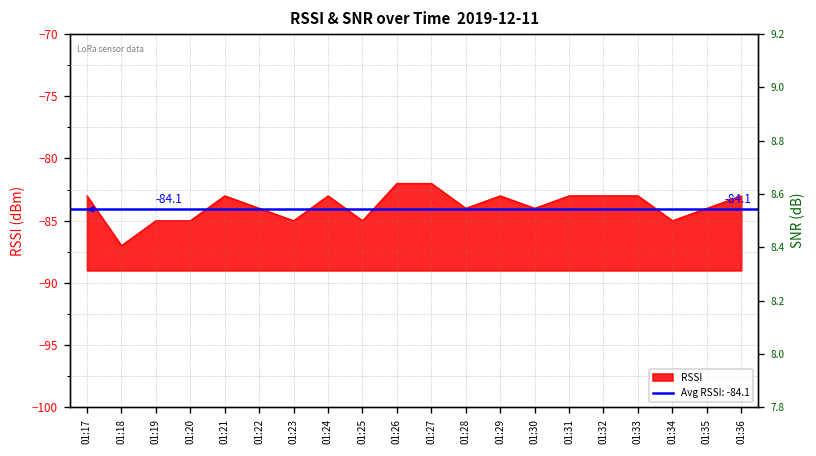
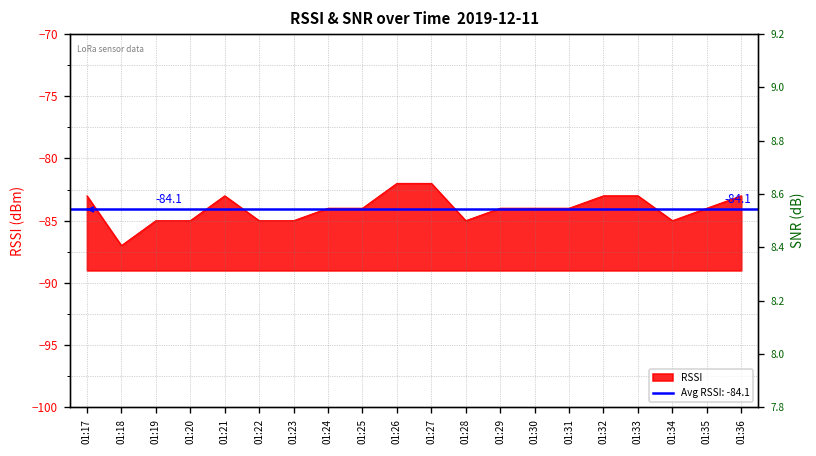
  {
    "RSSI": {
      "01:17": -83,
      "01:18": -87,
      "01:20": -85,
      "01:21": -83,
-     "01:22": -84,
+     "01:22": -85,
      "01:23": -85,
-     "01:24": -83,
-     "01:25": -85,
+     "01:24": -84,
+     "01:25": -84,
      "01:26": -82,
      "01:27": -82,
-     "01:28": -84,
-     "01:29": -83,
+     "01:28": -85,
+     "01:29": -84,
      "01:30": -84,
-     "01:31": -83,
+     "01:31": -84,
      "01:32": -83,
      "01:33": -83,
      "01:34": -85,
      "01:35": -84
    }
  }
